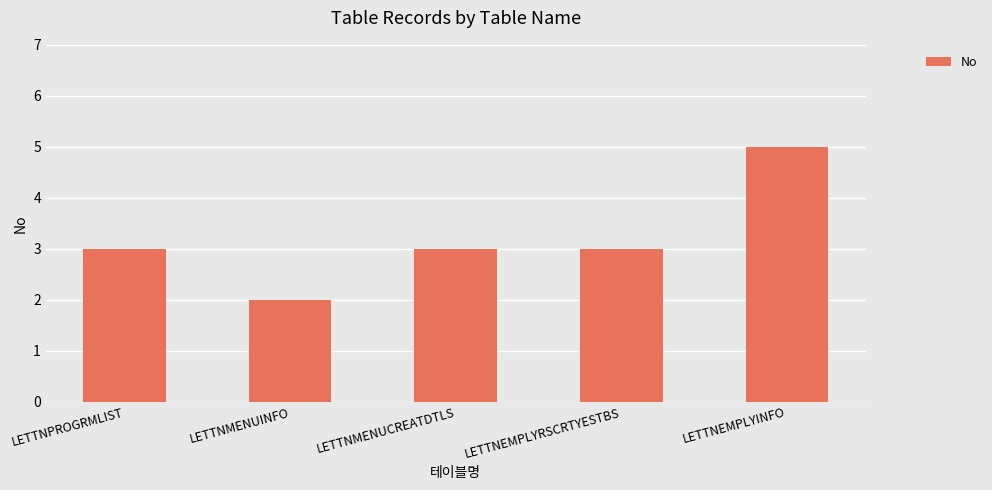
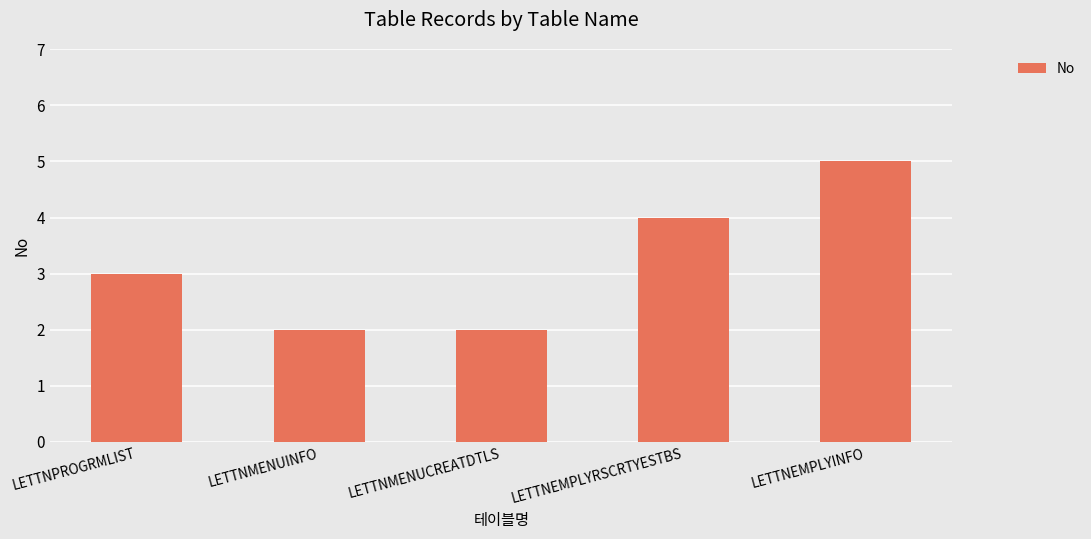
  {
    "LETTNPROGRMLIST": 3,
    "LETTNMENUINFO": 2,
-   "LETTNMENUCREATDTLS": 3,
-   "LETTNEMPLYRSCRTYESTBS": 3,
+   "LETTNMENUCREATDTLS": 2,
+   "LETTNEMPLYRSCRTYESTBS": 4,
    "LETTNEMPLYINFO": 5
  }
